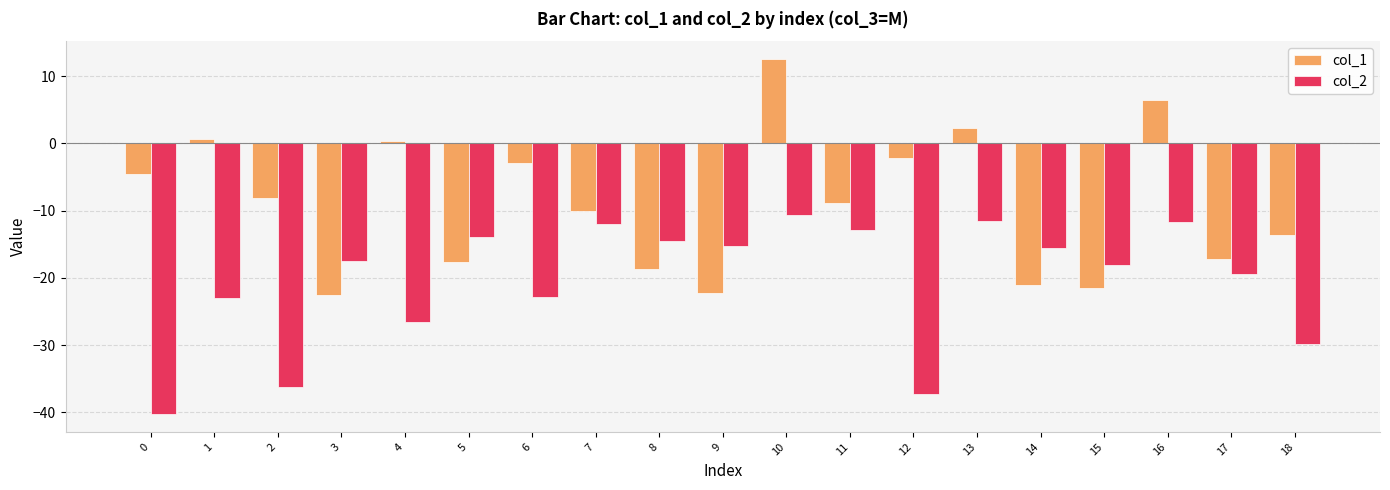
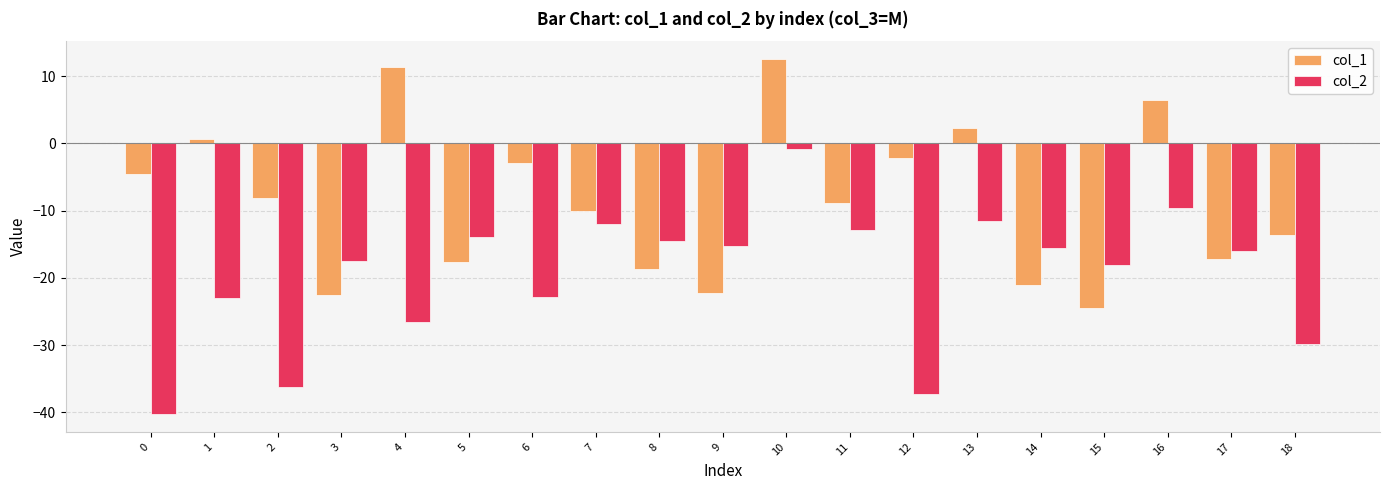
  {
    "col_1": {
      "0": -5,
      "1": 1,
      "2": -8,
      "3": -23,
-     "4": 0,
+     "4": 11,
      "5": -18,
      "6": -3,
      "7": -10,
      "8": -19,
      "9": -22,
      "10": 13,
      "11": -9,
      "12": -2,
      "13": 2,
      "14": -21,
-     "15": -21,
+     "15": -25,
      "16": 6,
      "17": -17,
      "18": -14
    },
    "col_2": {
      "0": -40,
      "1": -23,
      "2": -36,
      "3": -18,
      "4": -27,
      "5": -14,
      "6": -23,
      "7": -12,
      "8": -14,
      "9": -15,
-     "10": -11,
+     "10": -1,
      "11": -13,
      "12": -37,
      "13": -12,
      "14": -16,
      "15": -18,
-     "16": -12,
-     "17": -19,
+     "16": -10,
+     "17": -16,
      "18": -30
    }
  }
